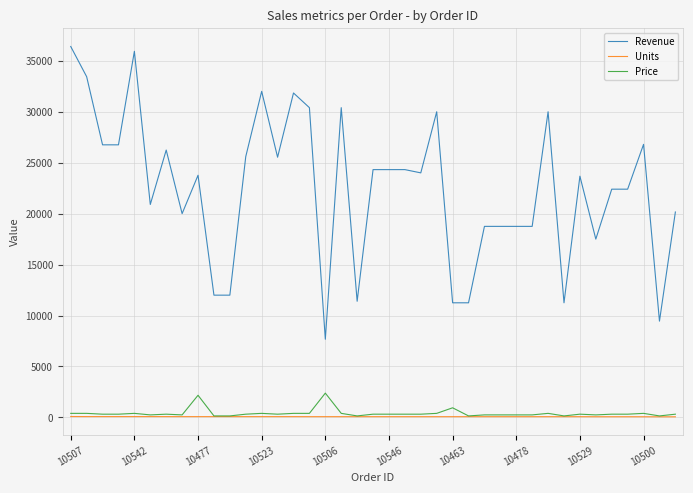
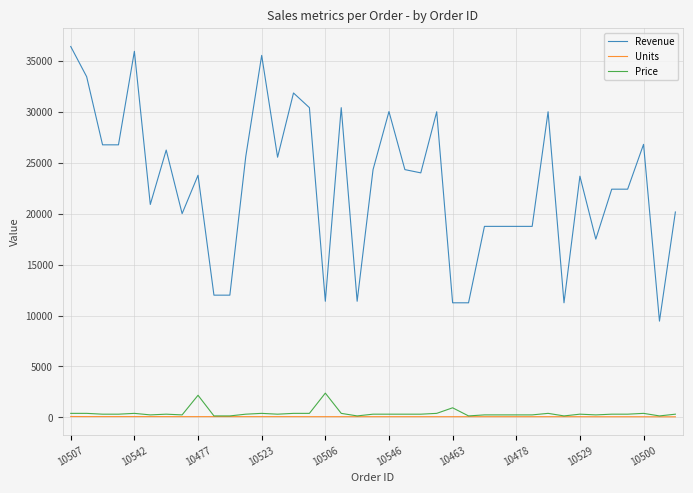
  {
    "Revenue": {
      "10507": 36400,
      "10542": 35900,
      "10477": 23800,
-     "10523": 32000,
-     "10506": 7700,
-     "10546": 24300,
+     "10523": 35500,
+     "10506": 11400,
+     "10546": 30000,
      "10463": 11300,
      "10478": 18800,
      "10529": 23700,
      "10500": 26800
    },
    "Units": {
      "10507": 100,
      "10542": 100,
      "10477": 100,
      "10523": 100,
      "10506": 100,
      "10463": 100,
      "10500": 100
    },
    "Price": {
      "10507": 400,
      "10542": 400,
      "10477": 2200,
      "10523": 400,
      "10506": 2400,
      "10463": 900,
      "10500": 400
    }
  }
